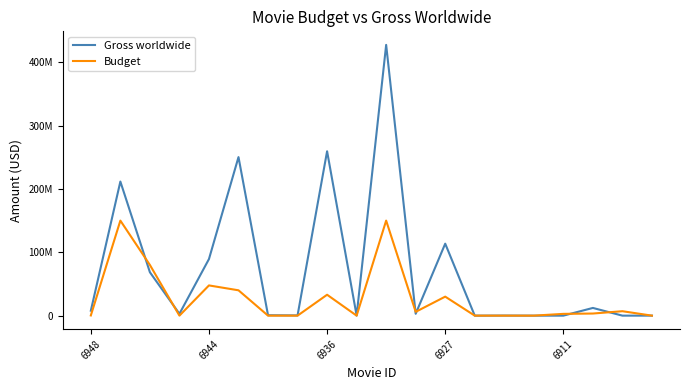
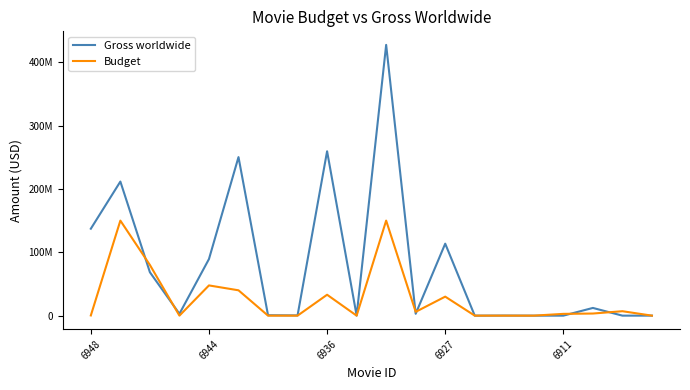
  {
    "Gross worldwide": {
-     "6948": 10000000,
+     "6948": 140000000,
      "6944": 90000000,
      "6936": 260000000,
      "6927": 110000000
    },
    "Budget": {
      "6948": 0,
      "6944": 50000000,
      "6936": 30000000,
      "6927": 30000000
    }
  }
